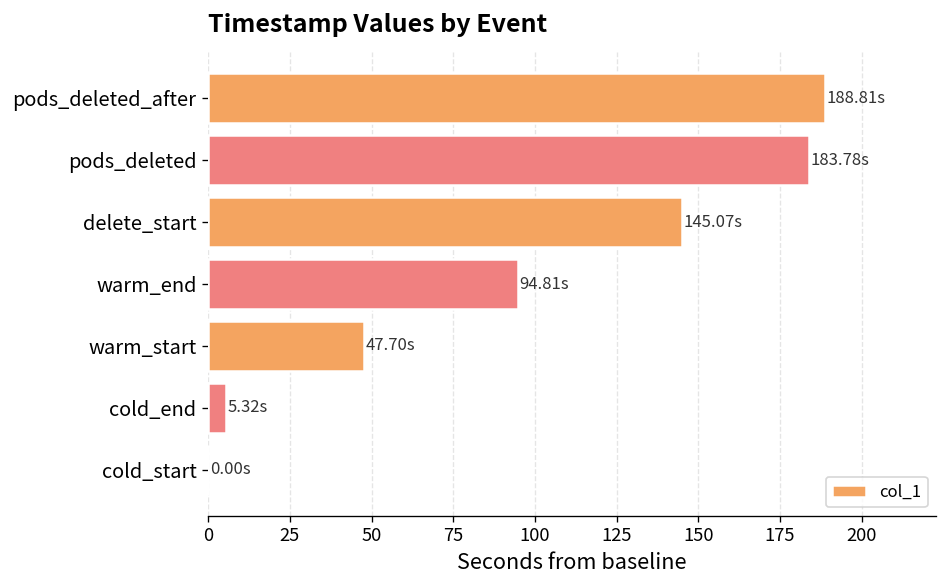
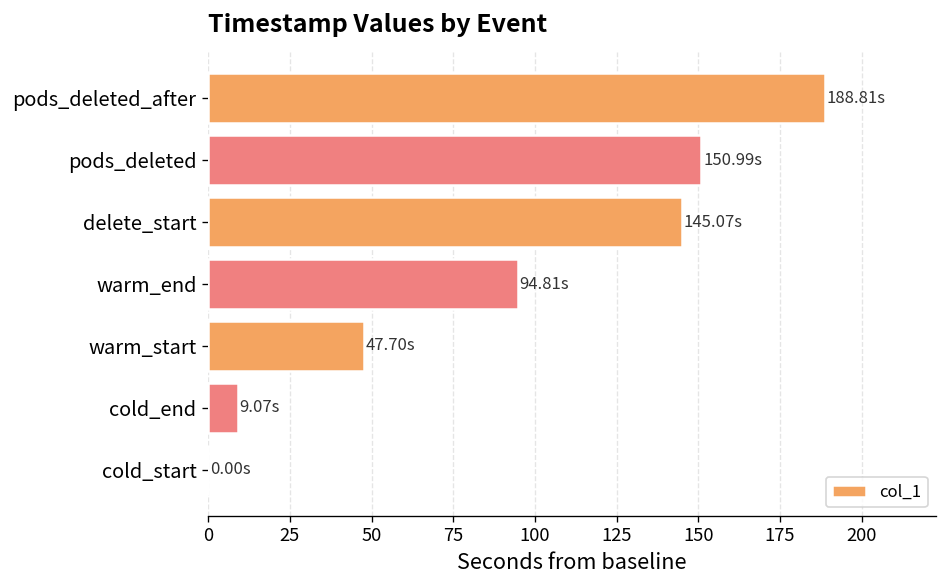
  {
    "pods_deleted_after": "188.81s",
-   "pods_deleted": "183.78s",
+   "pods_deleted": "150.99s",
    "delete_start": "145.07s",
    "warm_end": "94.81s",
    "warm_start": "47.70s",
-   "cold_end": "5.32s",
+   "cold_end": "9.07s",
    "cold_start": "0.00s"
  }
